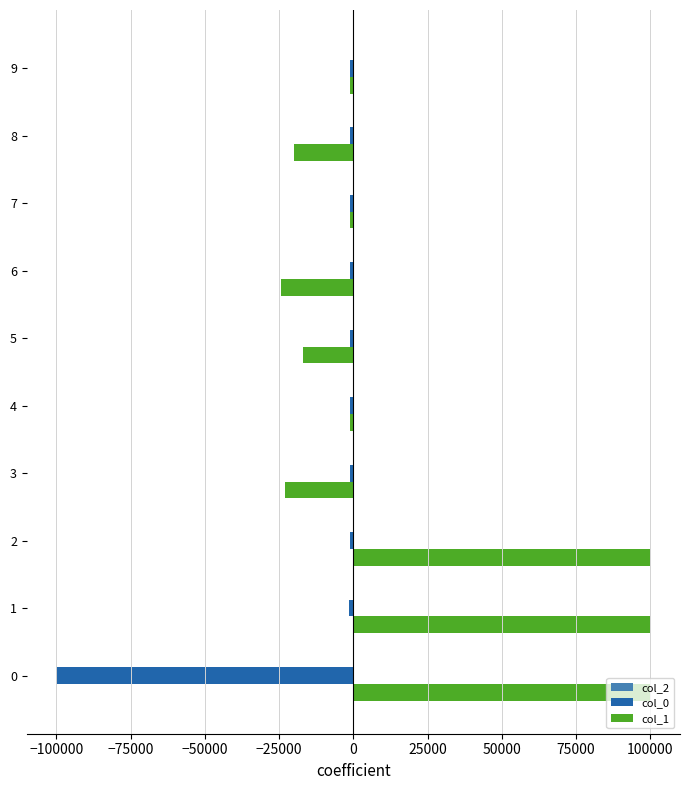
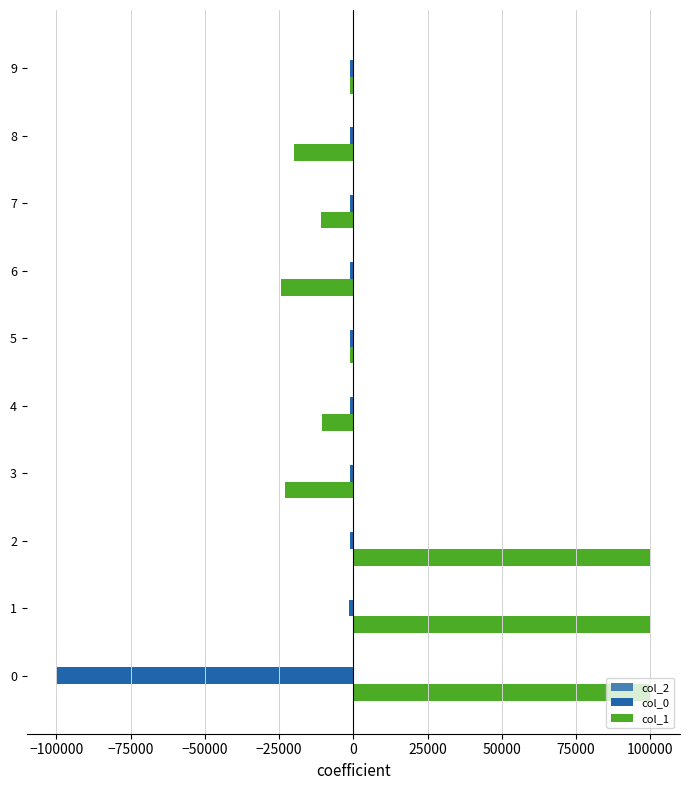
  {
    "col_1": {
      "9": -1000,
      "8": -20000,
-     "7": -1000,
+     "7": -11000,
      "6": -24000,
-     "5": -17000,
-     "4": -1000,
+     "5": -1000,
+     "4": -11000,
      "3": -23000,
      "2": 100000,
      "1": 100000
    }
  }
